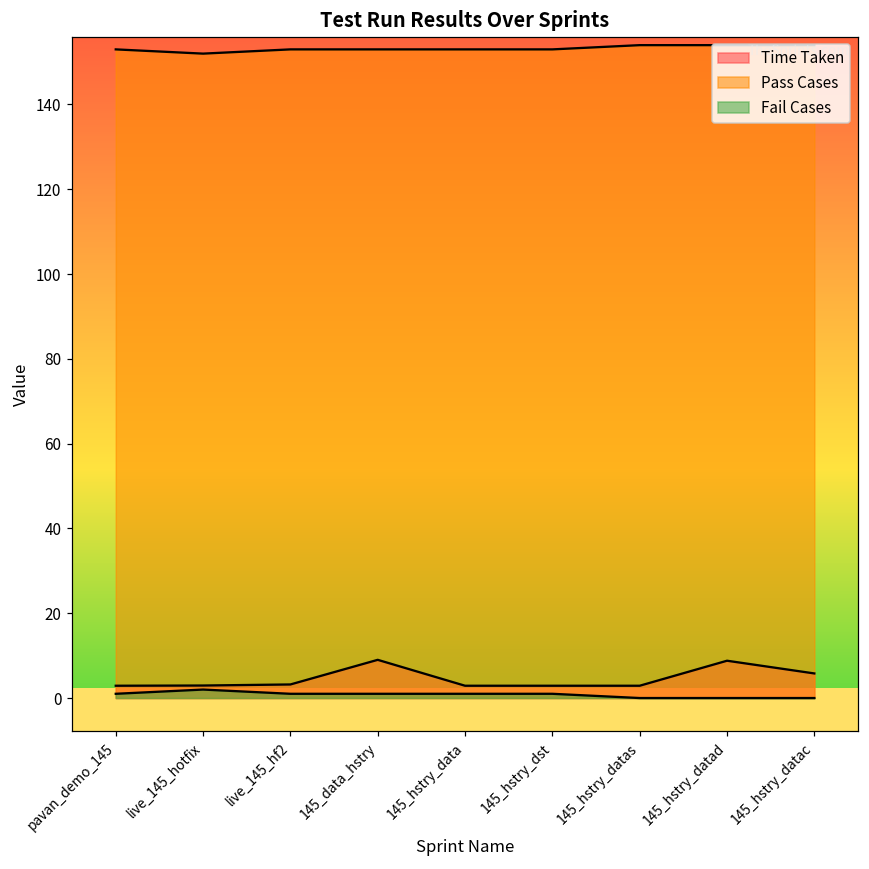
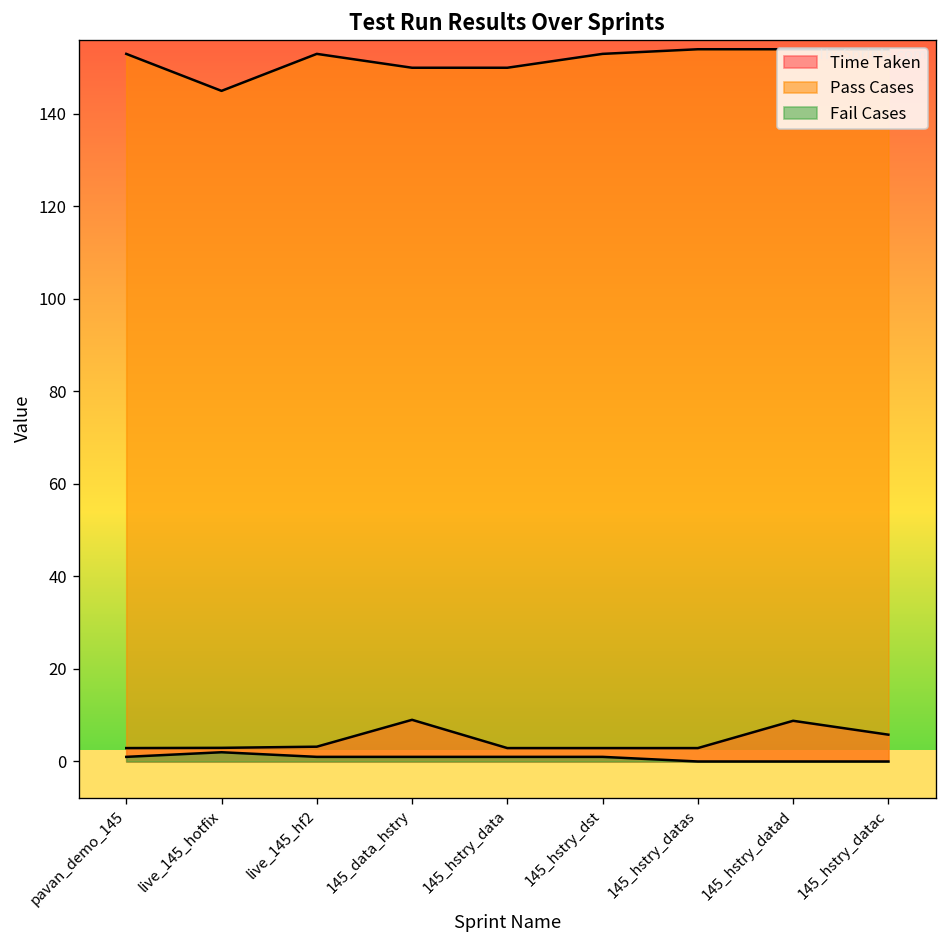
  {
    "Time Taken": {
      "pavan_demo_145": 3,
      "live_145_hotfix": 3,
      "live_145_hf2": 3,
      "145_data_hstry": 9,
      "145_hstry_data": 3,
      "145_hstry_dst": 3,
      "145_hstry_datas": 3,
      "145_hstry_datad": 9,
      "145_hstry_datac": 6
    },
    "Pass Cases": {
      "pavan_demo_145": 153,
-     "live_145_hotfix": 152,
+     "live_145_hotfix": 145,
      "live_145_hf2": 153,
-     "145_data_hstry": 153,
-     "145_hstry_data": 153,
+     "145_data_hstry": 150,
+     "145_hstry_data": 150,
      "145_hstry_dst": 153,
      "145_hstry_datas": 154
    },
    "Fail Cases": {
      "pavan_demo_145": 1,
      "live_145_hotfix": 2,
      "live_145_hf2": 1,
      "145_data_hstry": 1,
      "145_hstry_data": 1,
      "145_hstry_dst": 1,
      "145_hstry_datas": 0,
      "145_hstry_datad": 0,
      "145_hstry_datac": 0
    }
  }
